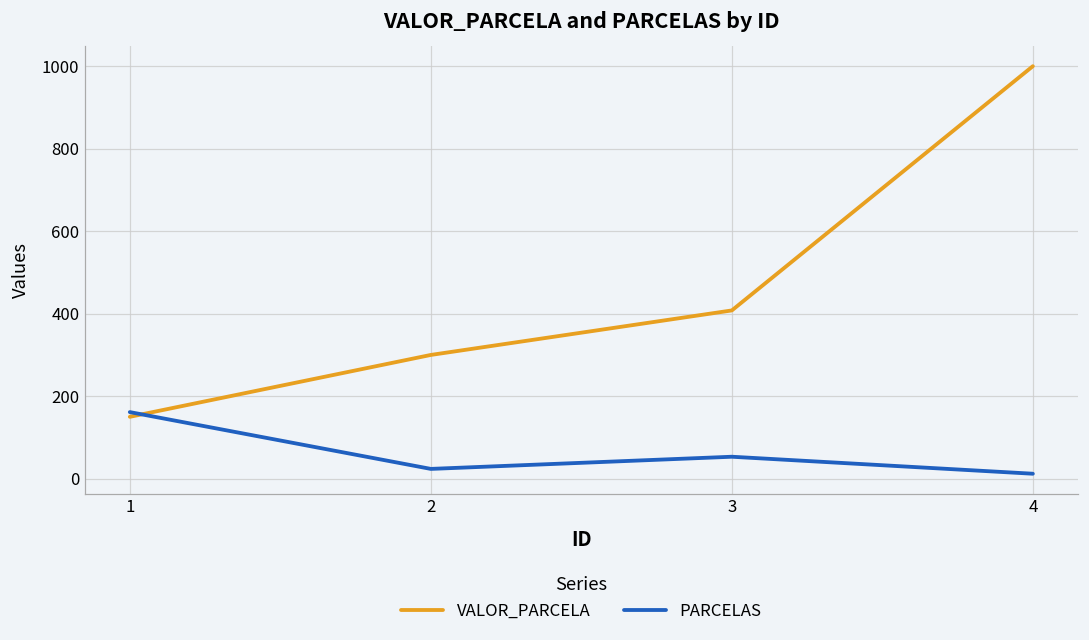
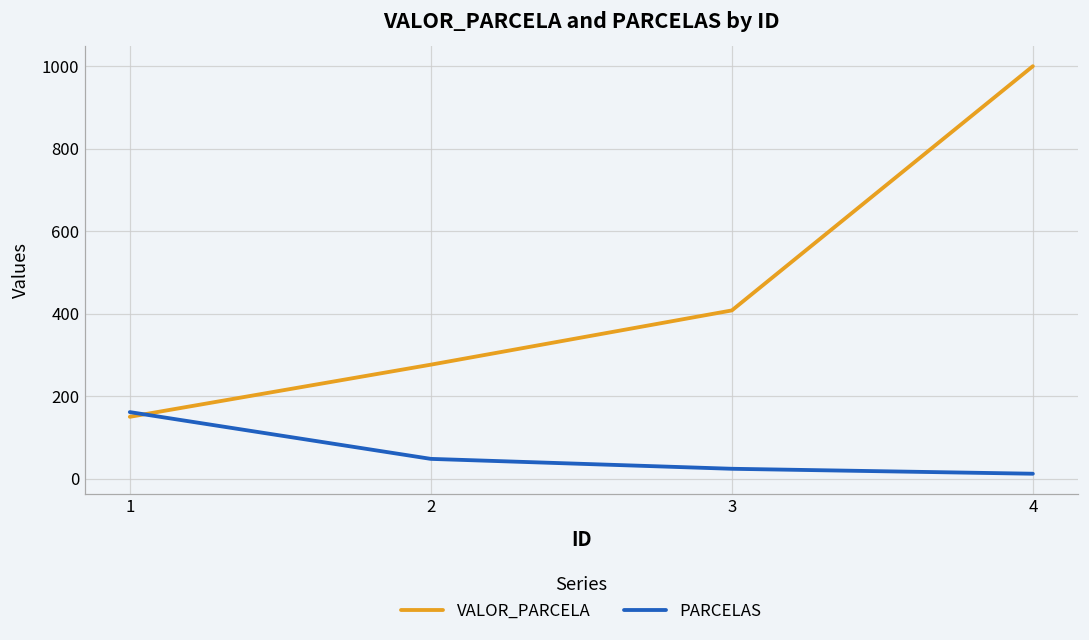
  {
    "VALOR_PARCELA": {
      "1": 150,
-     "2": 300,
+     "2": 280,
      "3": 410,
      "4": 1000
    },
    "PARCELAS": {
      "1": 160,
-     "2": 20,
-     "3": 50,
+     "2": 50,
+     "3": 20,
      "4": 10
    }
  }
